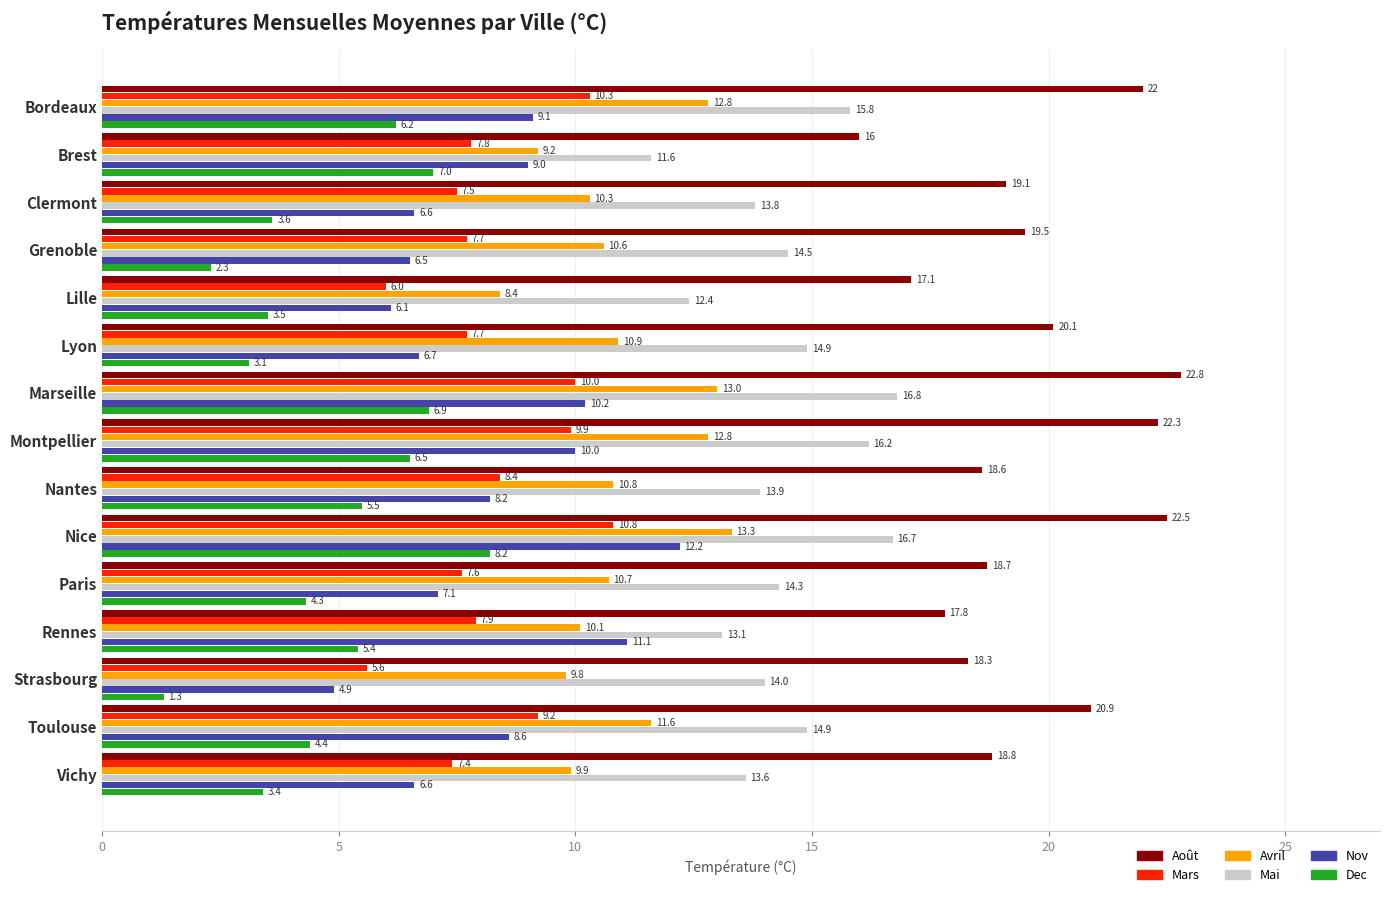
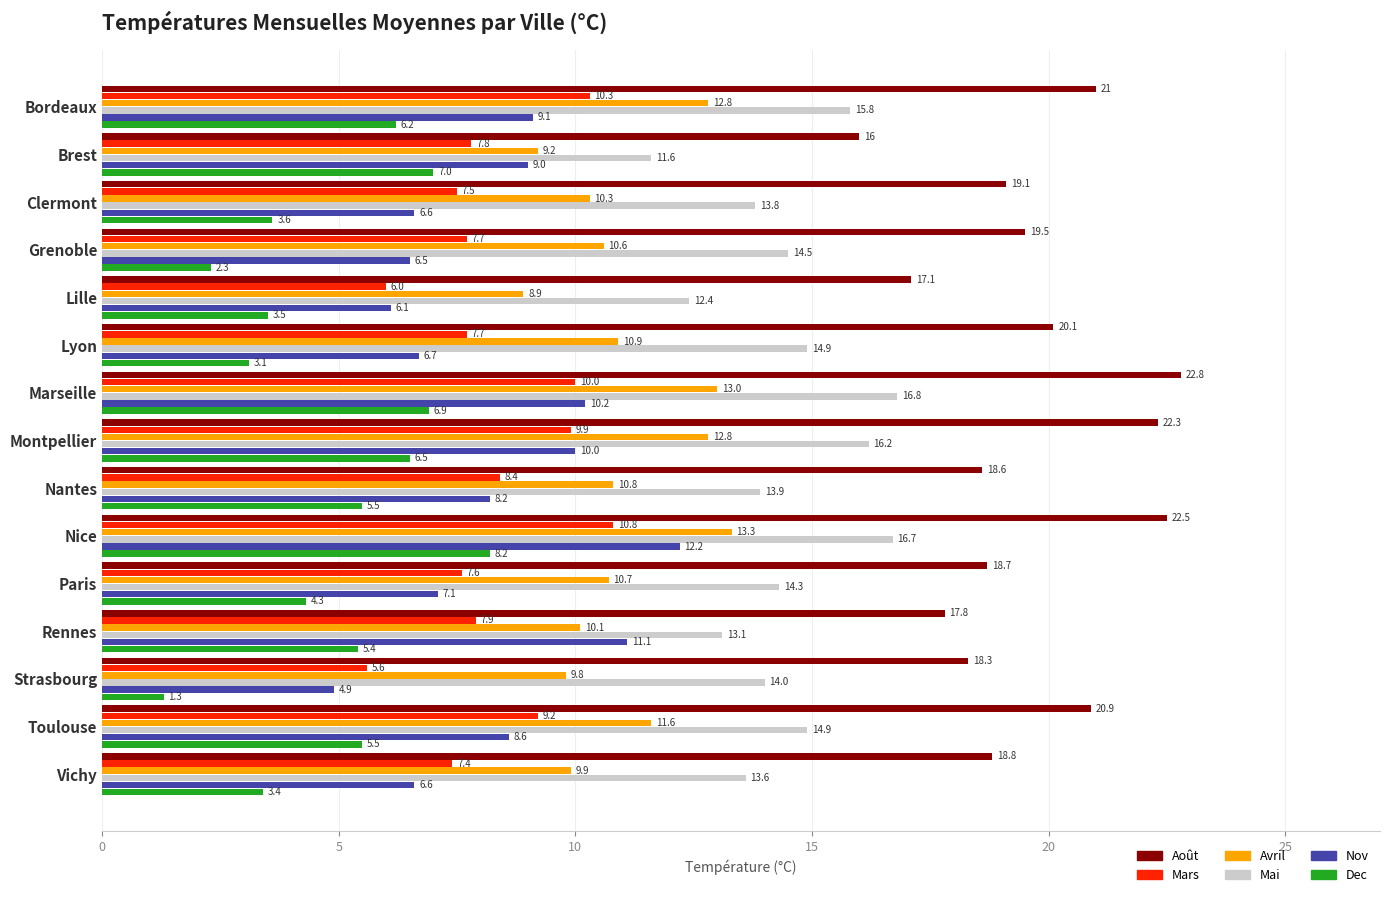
  {
    "Août": {
-     "Bordeaux": 22,
+     "Bordeaux": 21,
      "Brest": 16,
      "Clermont": 19.1,
      "Grenoble": 19.5,
      "Lille": 17.1,
      "Lyon": 20.1,
      "Marseille": 22.8,
      "Montpellier": 22.3,
      "Nantes": 18.6,
      "Nice": 22.5,
      "Paris": 18.7,
      "Rennes": 17.8,
      "Strasbourg": 18.3,
      "Toulouse": 20.9,
      "Vichy": 18.8
    },
    "Mars": {
      "Bordeaux": 10.3,
      "Brest": 7.8,
      "Clermont": 7.5,
      "Grenoble": 7.7,
      "Lille": 6.0,
      "Lyon": 7.7,
      "Marseille": 10.0,
      "Montpellier": 9.9,
      "Nantes": 8.4,
      "Nice": 10.8,
      "Paris": 7.6,
      "Rennes": 7.9,
      "Strasbourg": 5.6,
      "Toulouse": 9.2,
      "Vichy": 7.4
    },
    "Avril": {
      "Bordeaux": 12.8,
      "Brest": 9.2,
      "Clermont": 10.3,
      "Grenoble": 10.6,
-     "Lille": 8.4,
+     "Lille": 8.9,
      "Lyon": 10.9,
      "Marseille": 13.0,
      "Montpellier": 12.8,
      "Nantes": 10.8,
      "Nice": 13.3,
      "Paris": 10.7,
      "Rennes": 10.1,
      "Strasbourg": 9.8,
      "Toulouse": 11.6,
      "Vichy": 9.9
    },
    "Mai": {
      "Bordeaux": 15.8,
      "Brest": 11.6,
      "Clermont": 13.8,
      "Grenoble": 14.5,
      "Lille": 12.4,
      "Lyon": 14.9,
      "Marseille": 16.8,
      "Montpellier": 16.2,
      "Nantes": 13.9,
      "Nice": 16.7,
      "Paris": 14.3,
      "Rennes": 13.1,
      "Strasbourg": 14.0,
      "Toulouse": 14.9,
      "Vichy": 13.6
    },
    "Nov": {
      "Bordeaux": 9.1,
      "Brest": 9.0,
      "Clermont": 6.6,
      "Grenoble": 6.5,
      "Lille": 6.1,
      "Lyon": 6.7,
      "Marseille": 10.2,
      "Montpellier": 10.0,
      "Nantes": 8.2,
      "Nice": 12.2,
      "Paris": 7.1,
      "Rennes": 11.1,
      "Strasbourg": 4.9,
      "Toulouse": 8.6,
      "Vichy": 6.6
    },
    "Dec": {
      "Bordeaux": 6.2,
      "Brest": 7.0,
      "Clermont": 3.6,
      "Grenoble": 2.3,
      "Lille": 3.5,
      "Lyon": 3.1,
      "Marseille": 6.9,
      "Montpellier": 6.5,
      "Nantes": 5.5,
      "Nice": 8.2,
      "Paris": 4.3,
      "Rennes": 5.4,
      "Strasbourg": 1.3,
-     "Toulouse": 4.4,
+     "Toulouse": 5.5,
      "Vichy": 3.4
    }
  }
